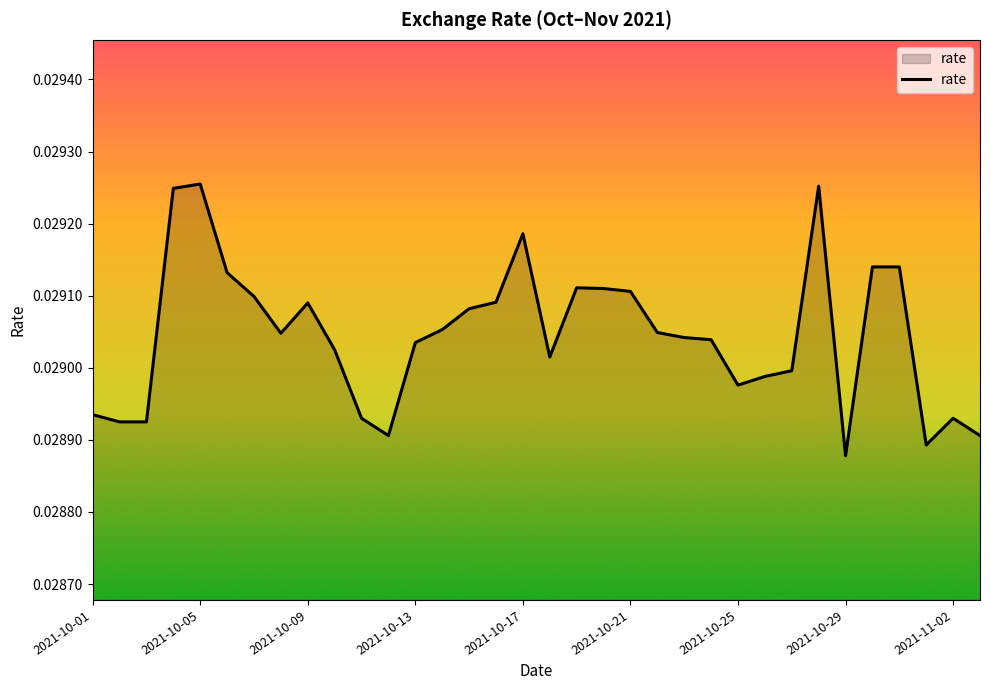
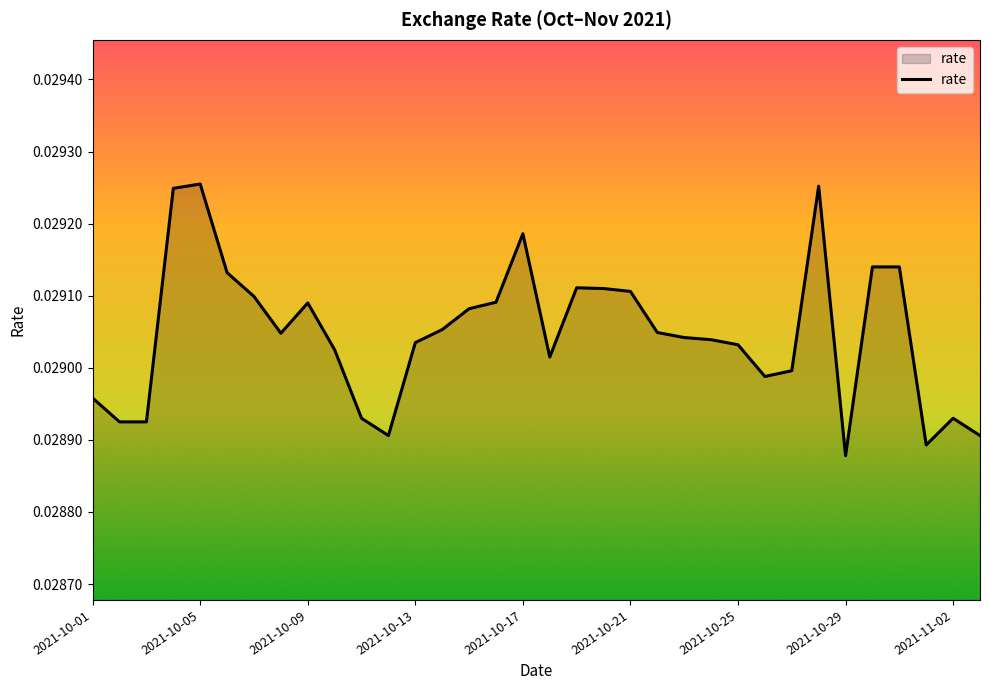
  {
-   "2021-10-01": 0.02894,
+   "2021-10-01": 0.02896,
    "2021-10-05": 0.02926,
    "2021-10-09": 0.02909,
    "2021-10-13": 0.02904,
    "2021-10-17": 0.02919,
    "2021-10-21": 0.02911,
-   "2021-10-25": 0.02898,
+   "2021-10-25": 0.02903,
    "2021-10-29": 0.02888,
    "2021-11-02": 0.02893
  }
